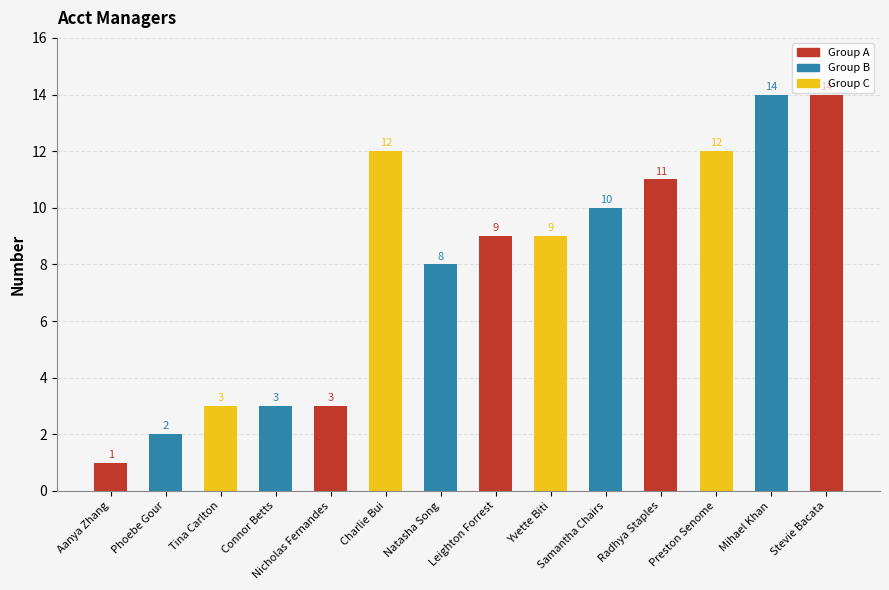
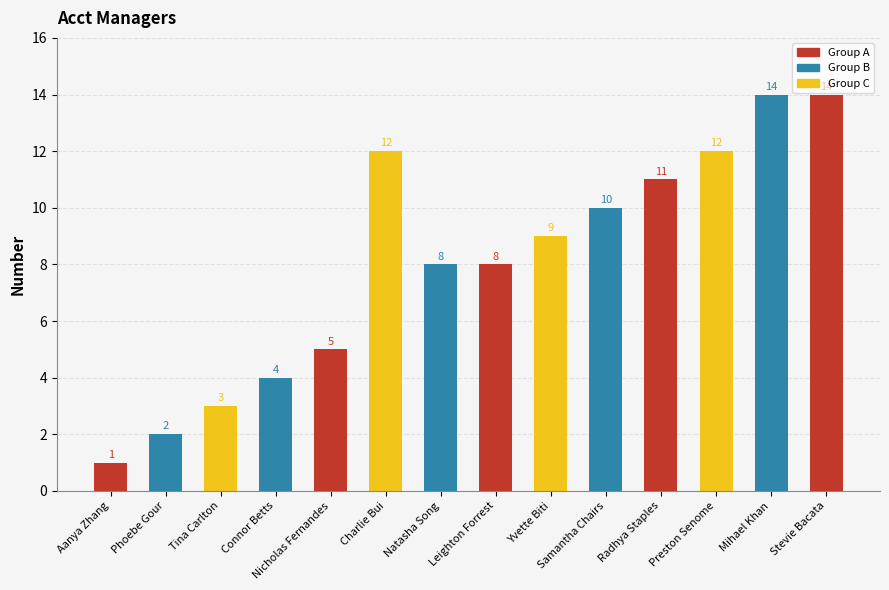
  {
    "Aanya Zhang": 1,
    "Phoebe Gour": 2,
    "Tina Carlton": 3,
-   "Connor Betts": 3,
-   "Nicholas Fernandes": 3,
+   "Connor Betts": 4,
+   "Nicholas Fernandes": 5,
    "Charlie Bui": 12,
    "Natasha Song": 8,
-   "Leighton Forrest": 9,
+   "Leighton Forrest": 8,
    "Yvette Biti": 9,
    "Samantha Chairs": 10,
    "Radhya Staples": 11,
    "Preston Senome": 12,
    "Mihael Khan": 14
  }
